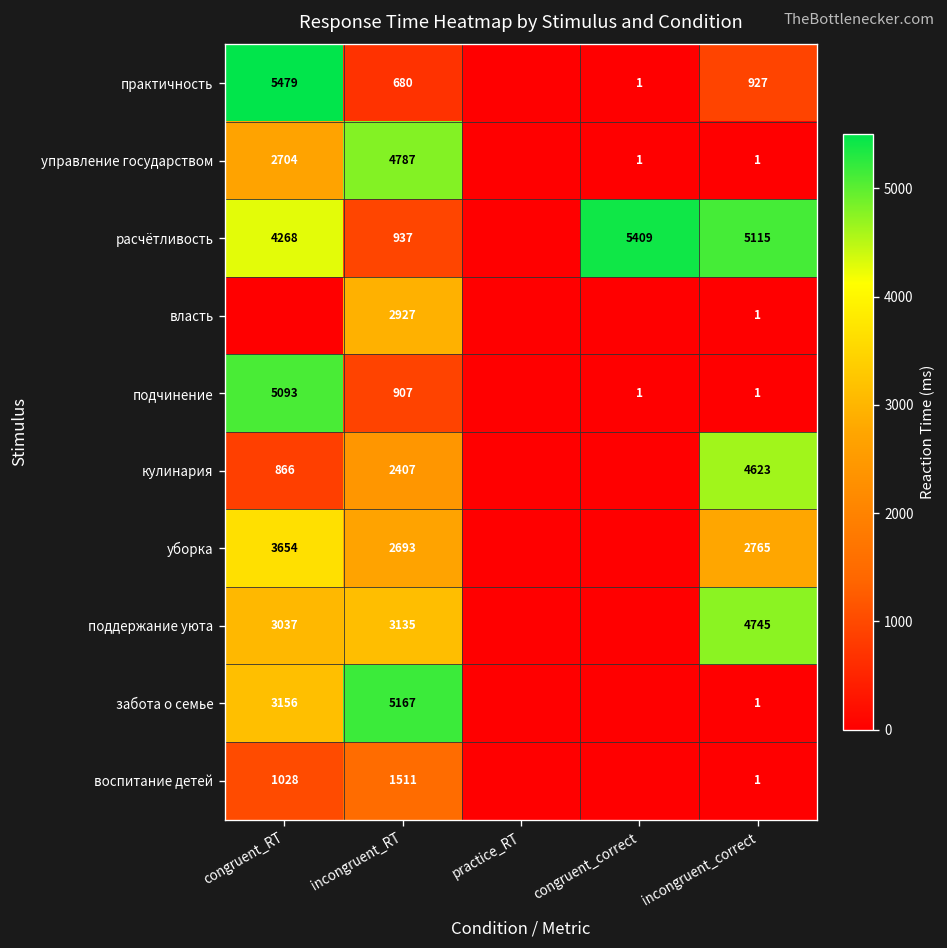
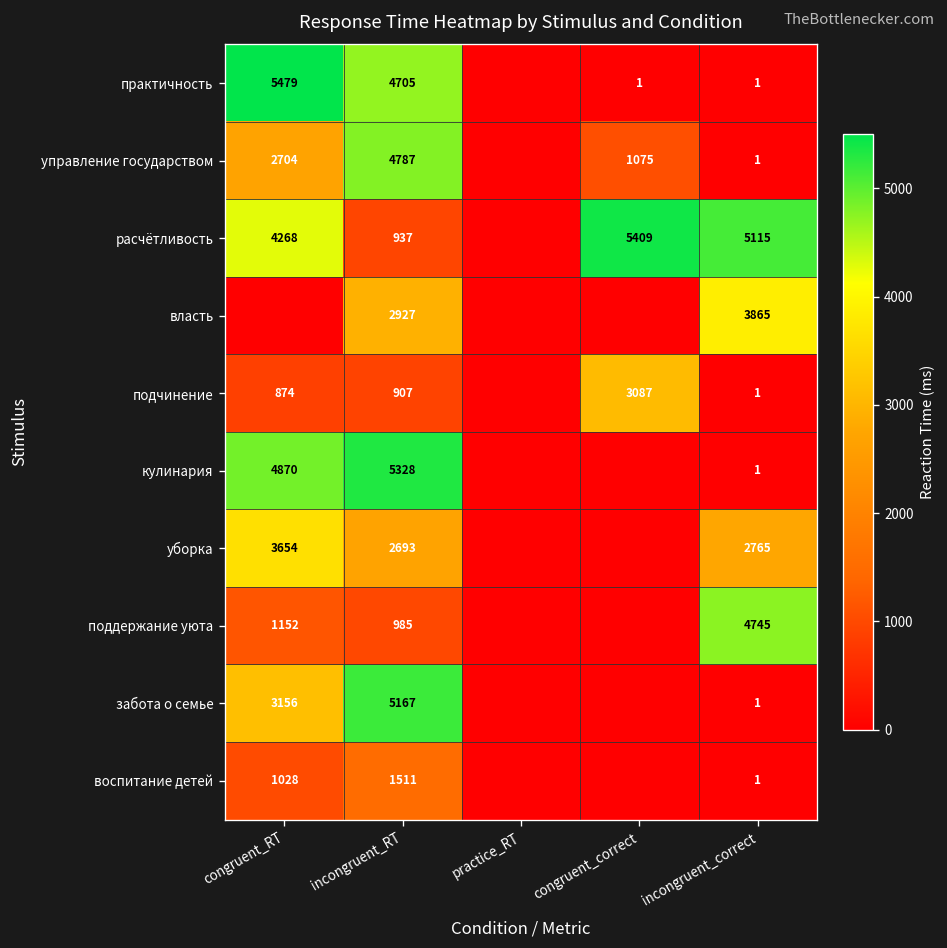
  {
    "практичность": {
      "congruent_RT": 5479,
-     "incongruent_RT": 680,
+     "incongruent_RT": 4705,
      "congruent_correct": 1,
-     "incongruent_correct": 927
+     "incongruent_correct": 1
    },
    "управление государством": {
      "congruent_RT": 2704,
      "incongruent_RT": 4787,
-     "congruent_correct": 1,
+     "congruent_correct": 1075,
      "incongruent_correct": 1
    },
    "расчётливость": {
      "congruent_RT": 4268,
      "incongruent_RT": 937,
      "congruent_correct": 5409,
      "incongruent_correct": 5115
    },
    "власть": {
      "incongruent_RT": 2927,
-     "incongruent_correct": 1
+     "incongruent_correct": 3865
    },
    "подчинение": {
-     "congruent_RT": 5093,
+     "congruent_RT": 874,
      "incongruent_RT": 907,
-     "congruent_correct": 1,
+     "congruent_correct": 3087,
      "incongruent_correct": 1
    },
    "кулинария": {
-     "congruent_RT": 866,
-     "incongruent_RT": 2407,
-     "incongruent_correct": 4623
+     "congruent_RT": 4870,
+     "incongruent_RT": 5328,
+     "incongruent_correct": 1
    },
    "уборка": {
      "congruent_RT": 3654,
      "incongruent_RT": 2693,
      "incongruent_correct": 2765
    },
    "поддержание уюта": {
-     "congruent_RT": 3037,
-     "incongruent_RT": 3135,
+     "congruent_RT": 1152,
+     "incongruent_RT": 985,
      "incongruent_correct": 4745
    },
    "забота о семье": {
      "congruent_RT": 3156,
      "incongruent_RT": 5167,
      "incongruent_correct": 1
    },
    "воспитание детей": {
      "congruent_RT": 1028,
      "incongruent_RT": 1511,
      "incongruent_correct": 1
    }
  }
